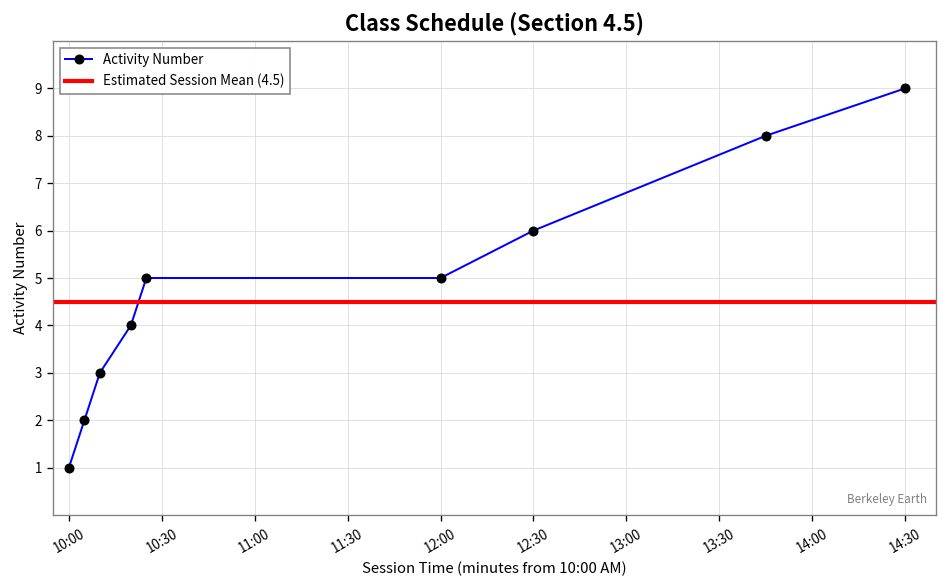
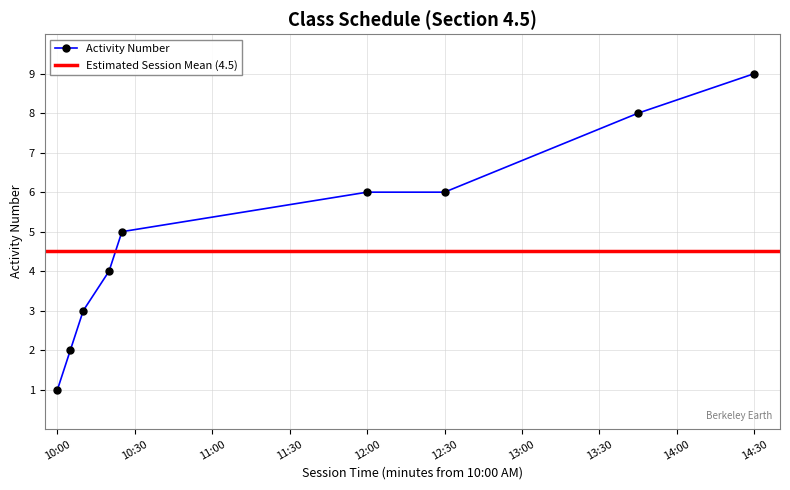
  {
    "10:00": 1,
-   "12:00": 5,
+   "12:00": 6,
    "12:30": 6,
    "14:30": 9
  }
